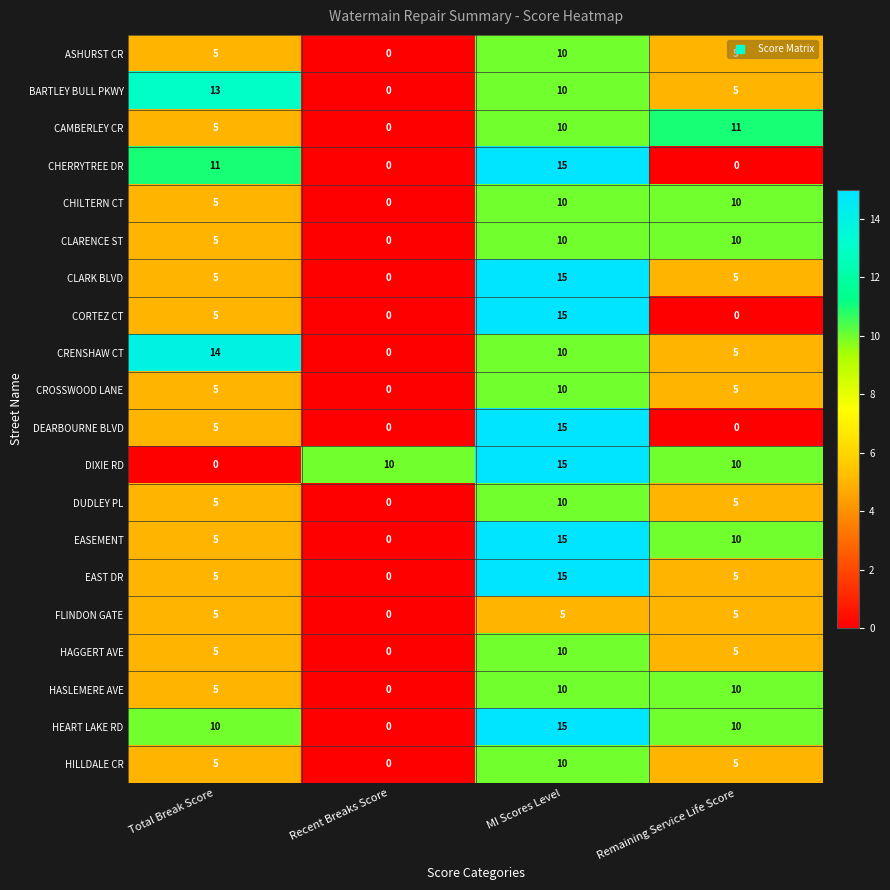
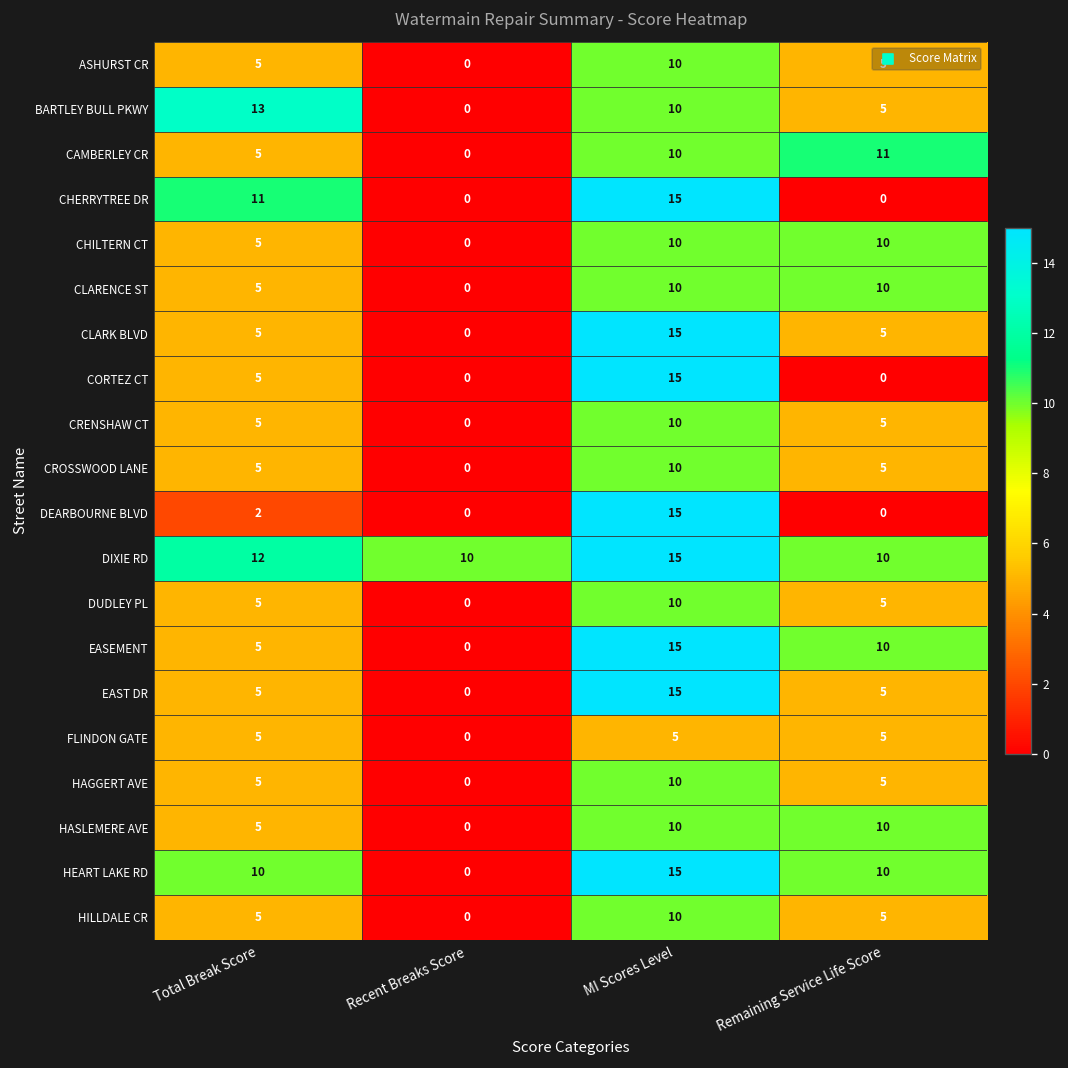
  {
    "ASHURST CR": {
      "Total Break Score": 5,
      "Recent Breaks Score": 0,
      "MI Scores Level": 10
    },
    "BARTLEY BULL PKWY": {
      "Total Break Score": 13,
      "Recent Breaks Score": 0,
      "MI Scores Level": 10,
      "Remaining Service Life Score": 5
    },
    "CAMBERLEY CR": {
      "Total Break Score": 5,
      "Recent Breaks Score": 0,
      "MI Scores Level": 10,
      "Remaining Service Life Score": 11
    },
    "CHERRYTREE DR": {
      "Total Break Score": 11,
      "Recent Breaks Score": 0,
      "MI Scores Level": 15,
      "Remaining Service Life Score": 0
    },
    "CHILTERN CT": {
      "Total Break Score": 5,
      "Recent Breaks Score": 0,
      "MI Scores Level": 10,
      "Remaining Service Life Score": 10
    },
    "CLARENCE ST": {
      "Total Break Score": 5,
      "Recent Breaks Score": 0,
      "MI Scores Level": 10,
      "Remaining Service Life Score": 10
    },
    "CLARK BLVD": {
      "Total Break Score": 5,
      "Recent Breaks Score": 0,
      "MI Scores Level": 15,
      "Remaining Service Life Score": 5
    },
    "CORTEZ CT": {
      "Total Break Score": 5,
      "Recent Breaks Score": 0,
      "MI Scores Level": 15,
      "Remaining Service Life Score": 0
    },
    "CRENSHAW CT": {
-     "Total Break Score": 14,
+     "Total Break Score": 5,
      "Recent Breaks Score": 0,
      "MI Scores Level": 10,
      "Remaining Service Life Score": 5
    },
    "CROSSWOOD LANE": {
      "Total Break Score": 5,
      "Recent Breaks Score": 0,
      "MI Scores Level": 10,
      "Remaining Service Life Score": 5
    },
    "DEARBOURNE BLVD": {
-     "Total Break Score": 5,
+     "Total Break Score": 2,
      "Recent Breaks Score": 0,
      "MI Scores Level": 15,
      "Remaining Service Life Score": 0
    },
    "DIXIE RD": {
-     "Total Break Score": 0,
+     "Total Break Score": 12,
      "Recent Breaks Score": 10,
      "MI Scores Level": 15,
      "Remaining Service Life Score": 10
    },
    "DUDLEY PL": {
      "Total Break Score": 5,
      "Recent Breaks Score": 0,
      "MI Scores Level": 10,
      "Remaining Service Life Score": 5
    },
    "EASEMENT": {
      "Total Break Score": 5,
      "Recent Breaks Score": 0,
      "MI Scores Level": 15,
      "Remaining Service Life Score": 10
    },
    "EAST DR": {
      "Total Break Score": 5,
      "Recent Breaks Score": 0,
      "MI Scores Level": 15,
      "Remaining Service Life Score": 5
    },
    "FLINDON GATE": {
      "Total Break Score": 5,
      "Recent Breaks Score": 0,
      "MI Scores Level": 5,
      "Remaining Service Life Score": 5
    },
    "HAGGERT AVE": {
      "Total Break Score": 5,
      "Recent Breaks Score": 0,
      "MI Scores Level": 10,
      "Remaining Service Life Score": 5
    },
    "HASLEMERE AVE": {
      "Total Break Score": 5,
      "Recent Breaks Score": 0,
      "MI Scores Level": 10,
      "Remaining Service Life Score": 10
    },
    "HEART LAKE RD": {
      "Total Break Score": 10,
      "Recent Breaks Score": 0,
      "MI Scores Level": 15,
      "Remaining Service Life Score": 10
    },
    "HILLDALE CR": {
      "Total Break Score": 5,
      "Recent Breaks Score": 0,
      "MI Scores Level": 10,
      "Remaining Service Life Score": 5
    }
  }
